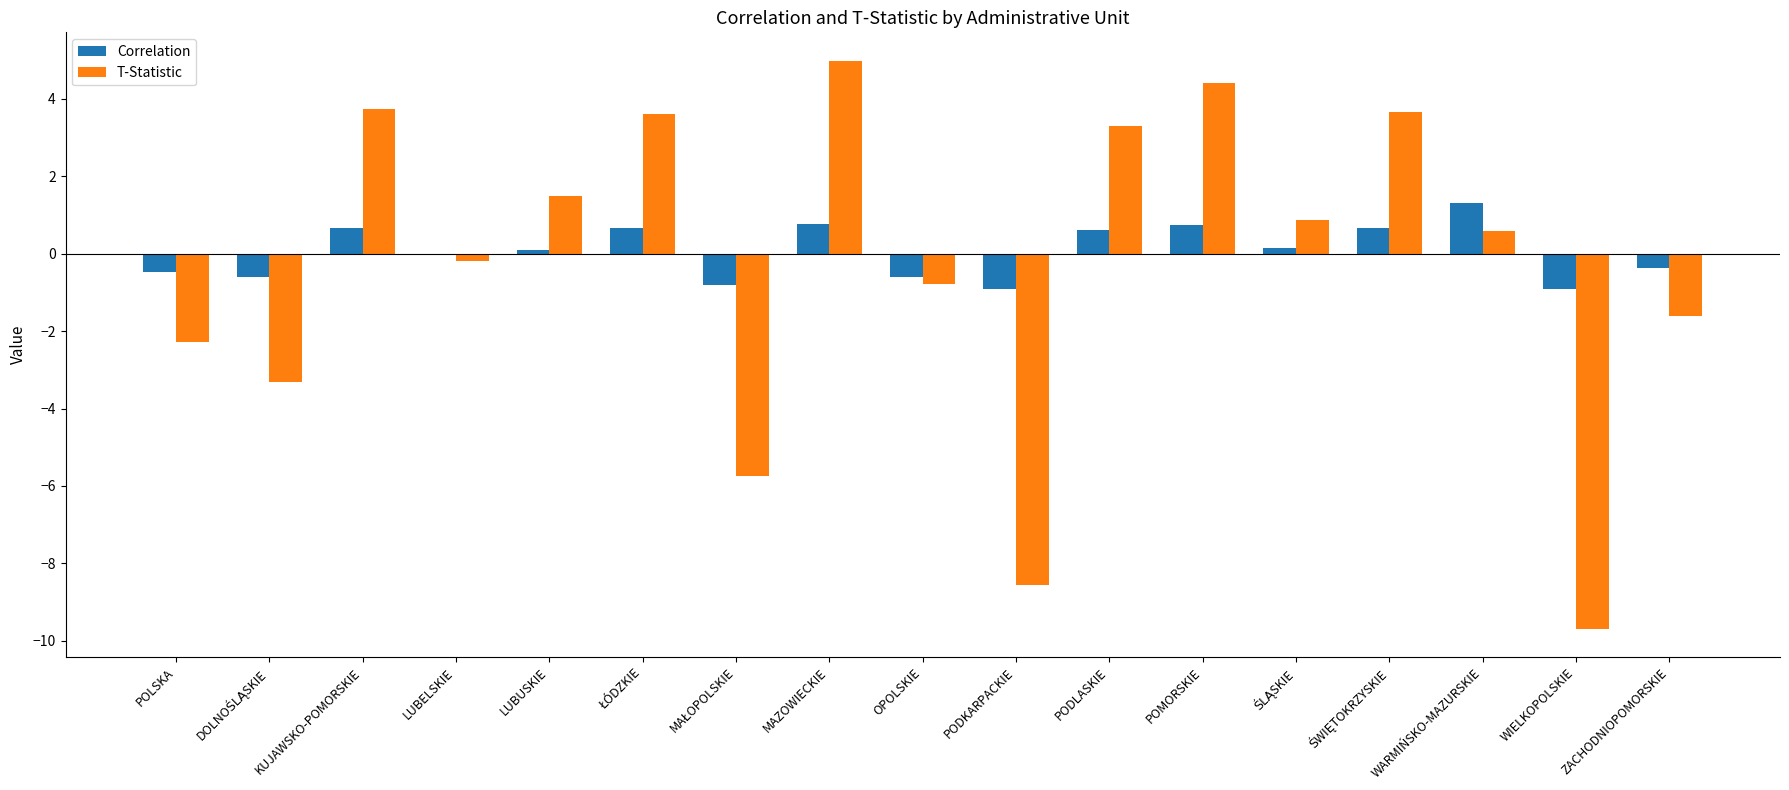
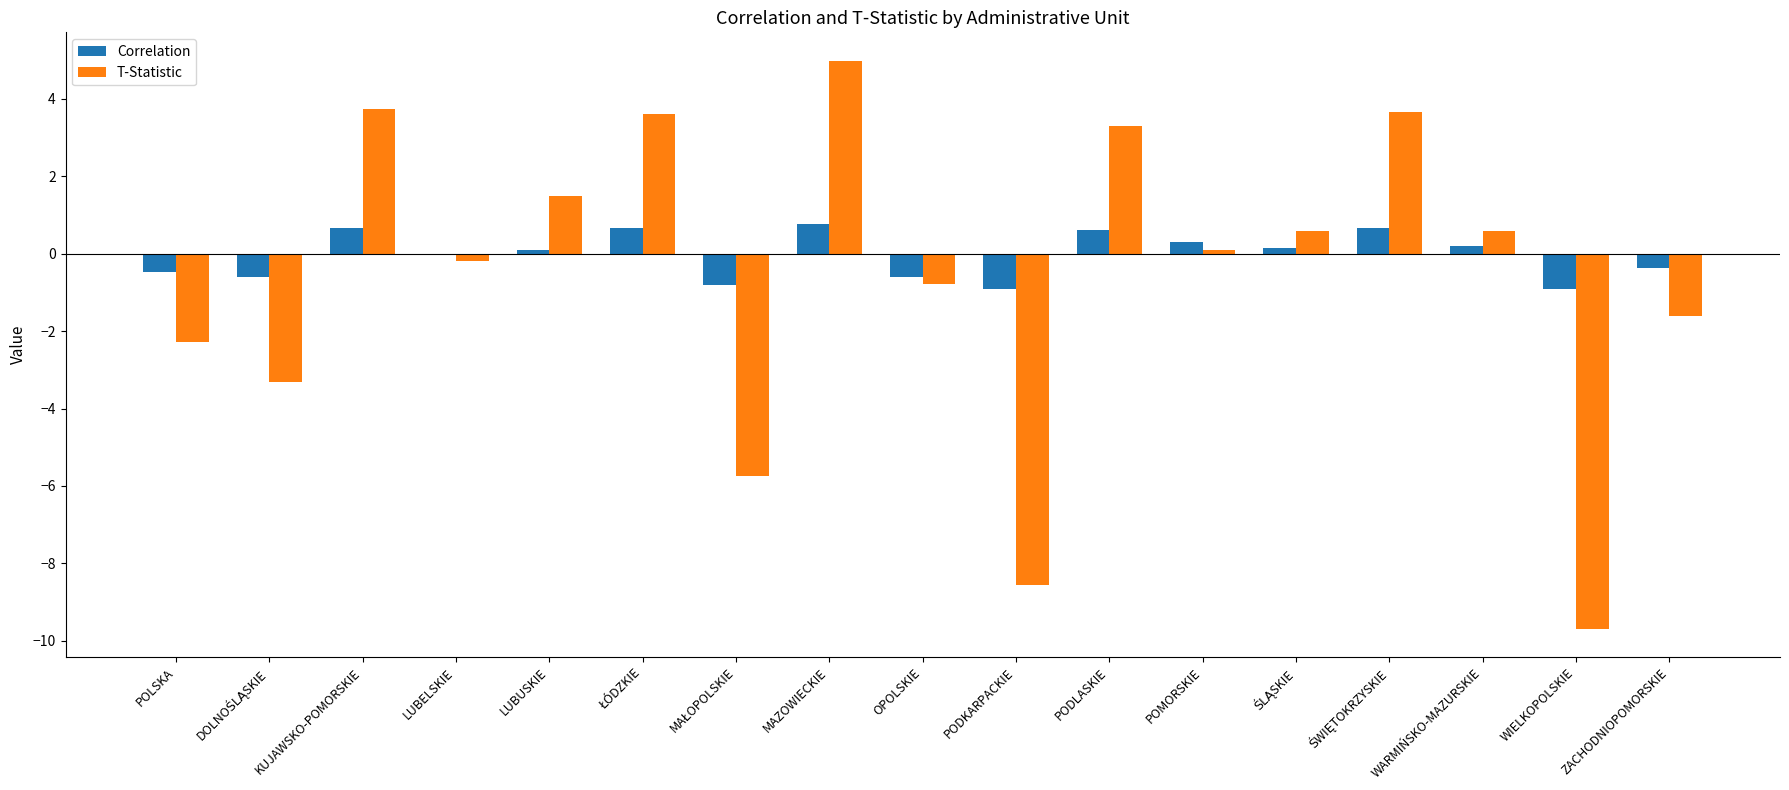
  {
    "Correlation": {
      "POLSKA": -0.5,
      "DOLNOŚLĄSKIE": -0.6,
      "KUJAWSKO-POMORSKIE": 0.7,
      "LUBUSKIE": 0.1,
      "ŁÓDZKIE": 0.7,
      "MAŁOPOLSKIE": -0.8,
      "MAZOWIECKIE": 0.8,
      "OPOLSKIE": -0.6,
      "PODKARPACKIE": -0.9,
      "PODLASKIE": 0.6,
-     "POMORSKIE": 0.7,
+     "POMORSKIE": 0.3,
      "ŚLĄSKIE": 0.1,
      "ŚWIĘTOKRZYSKIE": 0.7,
-     "WARMIŃSKO-MAZURSKIE": 1.3,
+     "WARMIŃSKO-MAZURSKIE": 0.2,
      "WIELKOPOLSKIE": -0.9,
      "ZACHODNIOPOMORSKIE": -0.4
    },
    "T-Statistic": {
      "POLSKA": -2.3,
      "DOLNOŚLĄSKIE": -3.3,
      "KUJAWSKO-POMORSKIE": 3.7,
      "LUBELSKIE": -0.2,
      "LUBUSKIE": 1.5,
      "ŁÓDZKIE": 3.6,
      "MAŁOPOLSKIE": -5.7,
      "MAZOWIECKIE": 5.0,
      "OPOLSKIE": -0.8,
      "PODKARPACKIE": -8.6,
      "PODLASKIE": 3.3,
-     "POMORSKIE": 4.4,
-     "ŚLĄSKIE": 0.9,
+     "POMORSKIE": 0.1,
+     "ŚLĄSKIE": 0.6,
      "ŚWIĘTOKRZYSKIE": 3.7,
      "WARMIŃSKO-MAZURSKIE": 0.6,
      "WIELKOPOLSKIE": -9.7,
      "ZACHODNIOPOMORSKIE": -1.6
    }
  }
